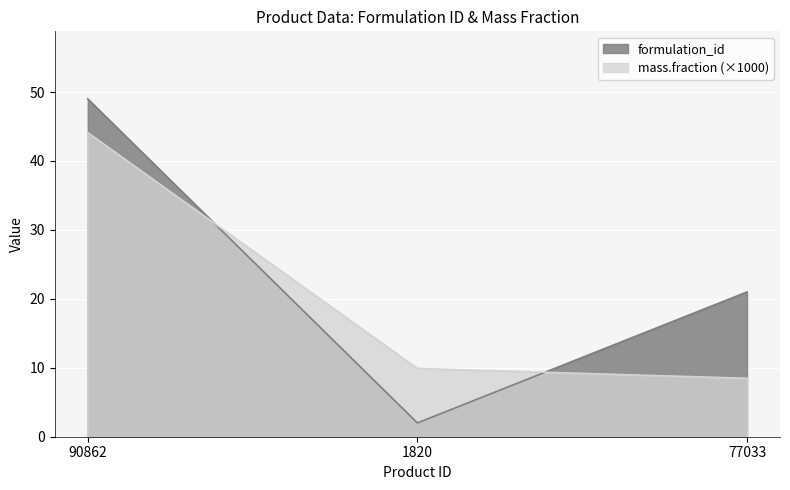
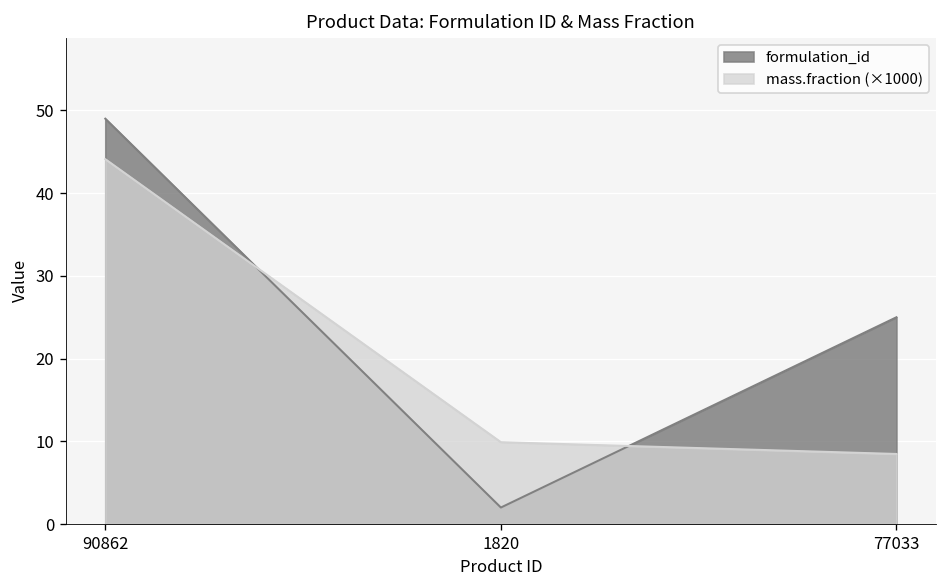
  {
    "formulation_id": {
      "90862": 49,
      "1820": 2,
-     "77033": 21
+     "77033": 25
    },
    "mass.fraction (×1000)": {
      "90862": 44,
      "1820": 10,
      "77033": 8
    }
  }
